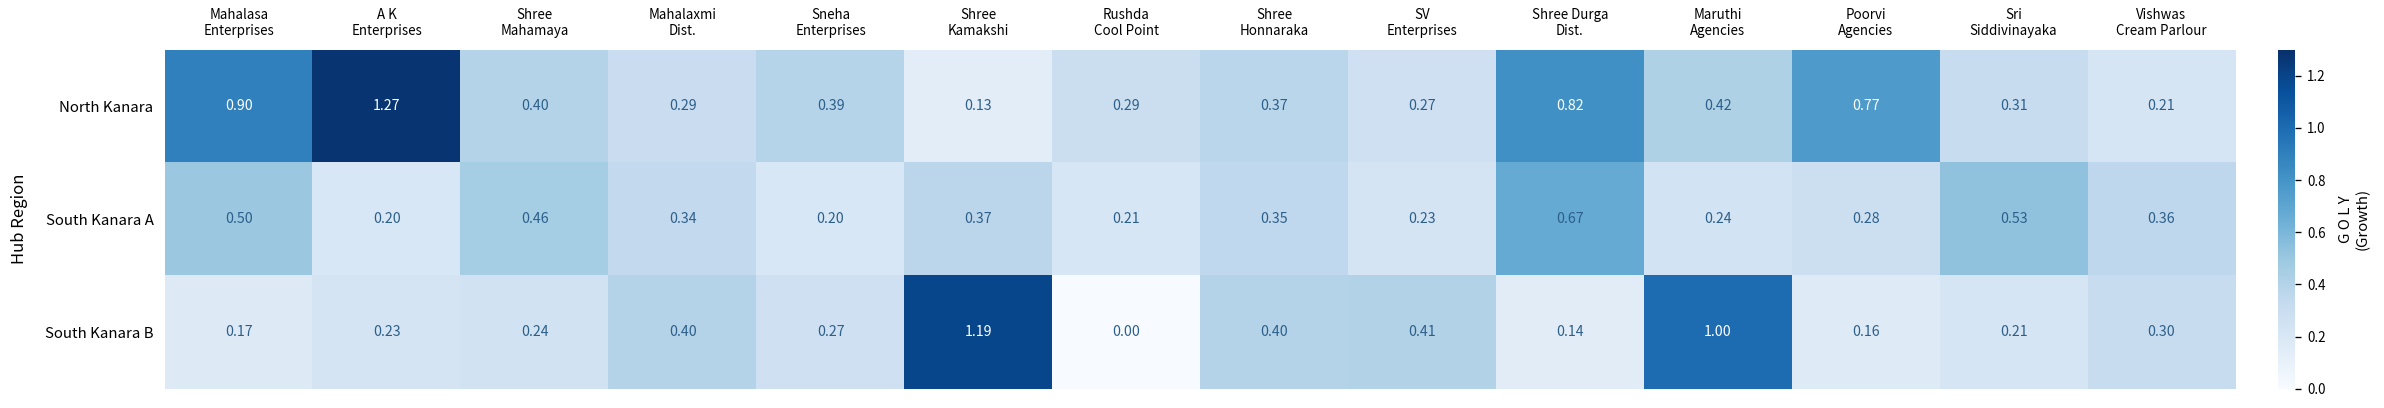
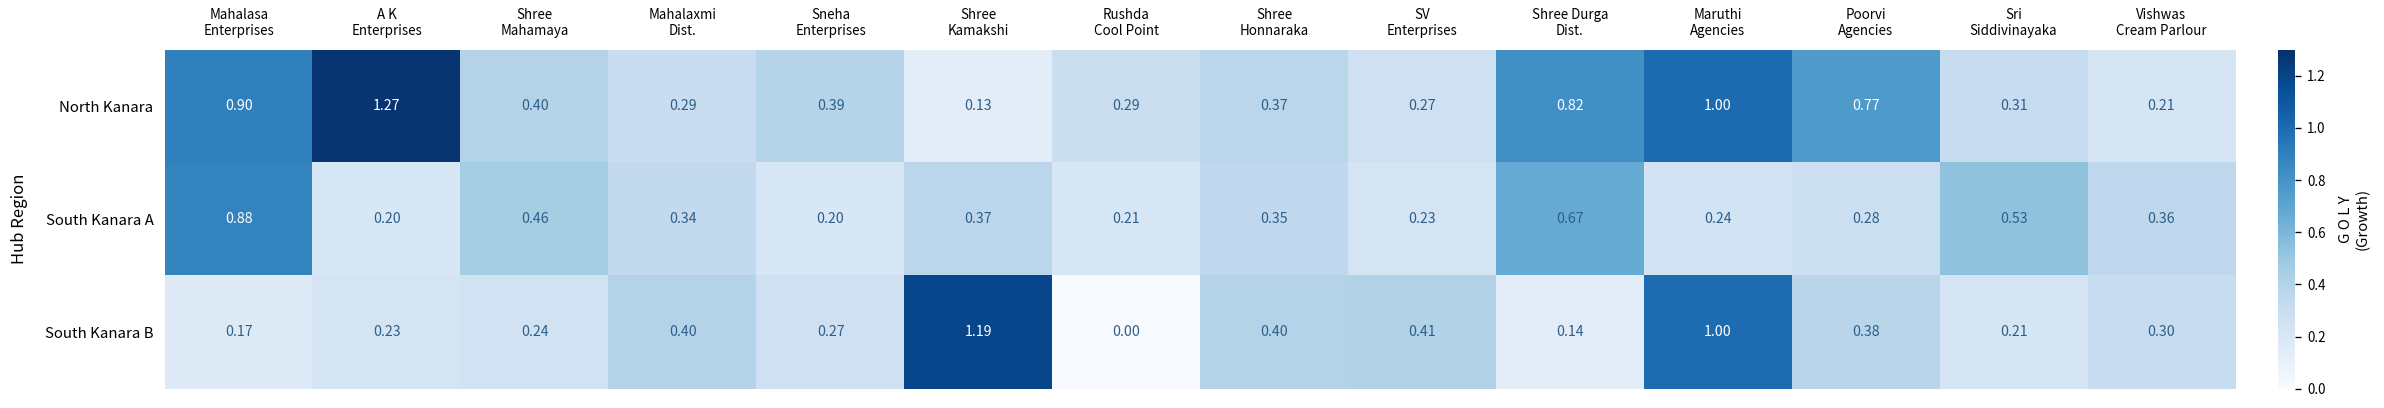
  {
    "North Kanara": {
      "Mahalasa Enterprises": 0.90,
      "A K Enterprises": 1.27,
      "Shree Mahamaya": 0.40,
      "Mahalaxmi Dist.": 0.29,
      "Sneha Enterprises": 0.39,
      "Shree Kamakshi": 0.13,
      "Rushda Cool Point": 0.29,
      "Shree Honnaraka": 0.37,
      "SV Enterprises": 0.27,
      "Shree Durga Dist.": 0.82,
-     "Maruthi Agencies": 0.42,
+     "Maruthi Agencies": 1.00,
      "Poorvi Agencies": 0.77,
      "Sri Siddivinayaka": 0.31,
      "Vishwas Cream Parlour": 0.21
    },
    "South Kanara A": {
-     "Mahalasa Enterprises": 0.50,
+     "Mahalasa Enterprises": 0.88,
      "A K Enterprises": 0.20,
      "Shree Mahamaya": 0.46,
      "Mahalaxmi Dist.": 0.34,
      "Sneha Enterprises": 0.20,
      "Shree Kamakshi": 0.37,
      "Rushda Cool Point": 0.21,
      "Shree Honnaraka": 0.35,
      "SV Enterprises": 0.23,
      "Shree Durga Dist.": 0.67,
      "Maruthi Agencies": 0.24,
      "Poorvi Agencies": 0.28,
      "Sri Siddivinayaka": 0.53,
      "Vishwas Cream Parlour": 0.36
    },
    "South Kanara B": {
      "Mahalasa Enterprises": 0.17,
      "A K Enterprises": 0.23,
      "Shree Mahamaya": 0.24,
      "Mahalaxmi Dist.": 0.40,
      "Sneha Enterprises": 0.27,
      "Shree Kamakshi": 1.19,
      "Rushda Cool Point": 0.00,
      "Shree Honnaraka": 0.40,
      "SV Enterprises": 0.41,
      "Shree Durga Dist.": 0.14,
      "Maruthi Agencies": 1.00,
-     "Poorvi Agencies": 0.16,
+     "Poorvi Agencies": 0.38,
      "Sri Siddivinayaka": 0.21,
      "Vishwas Cream Parlour": 0.30
    }
  }
